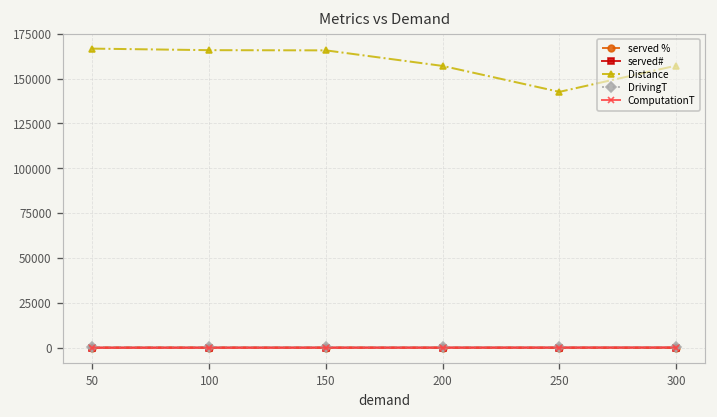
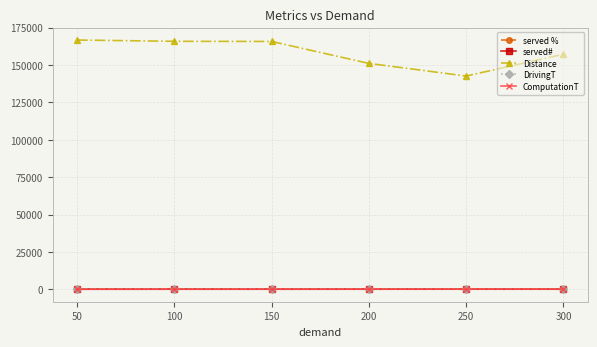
  {
    "ComputationT": {
      "50": 0,
      "100": 0,
      "150": 0,
      "200": 0,
      "250": 0,
      "300": 0
    },
    "Distance": {
      "50": 167000,
      "100": 166000,
      "150": 166000,
-     "200": 157000,
+     "200": 151000,
      "250": 143000
    }
  }
